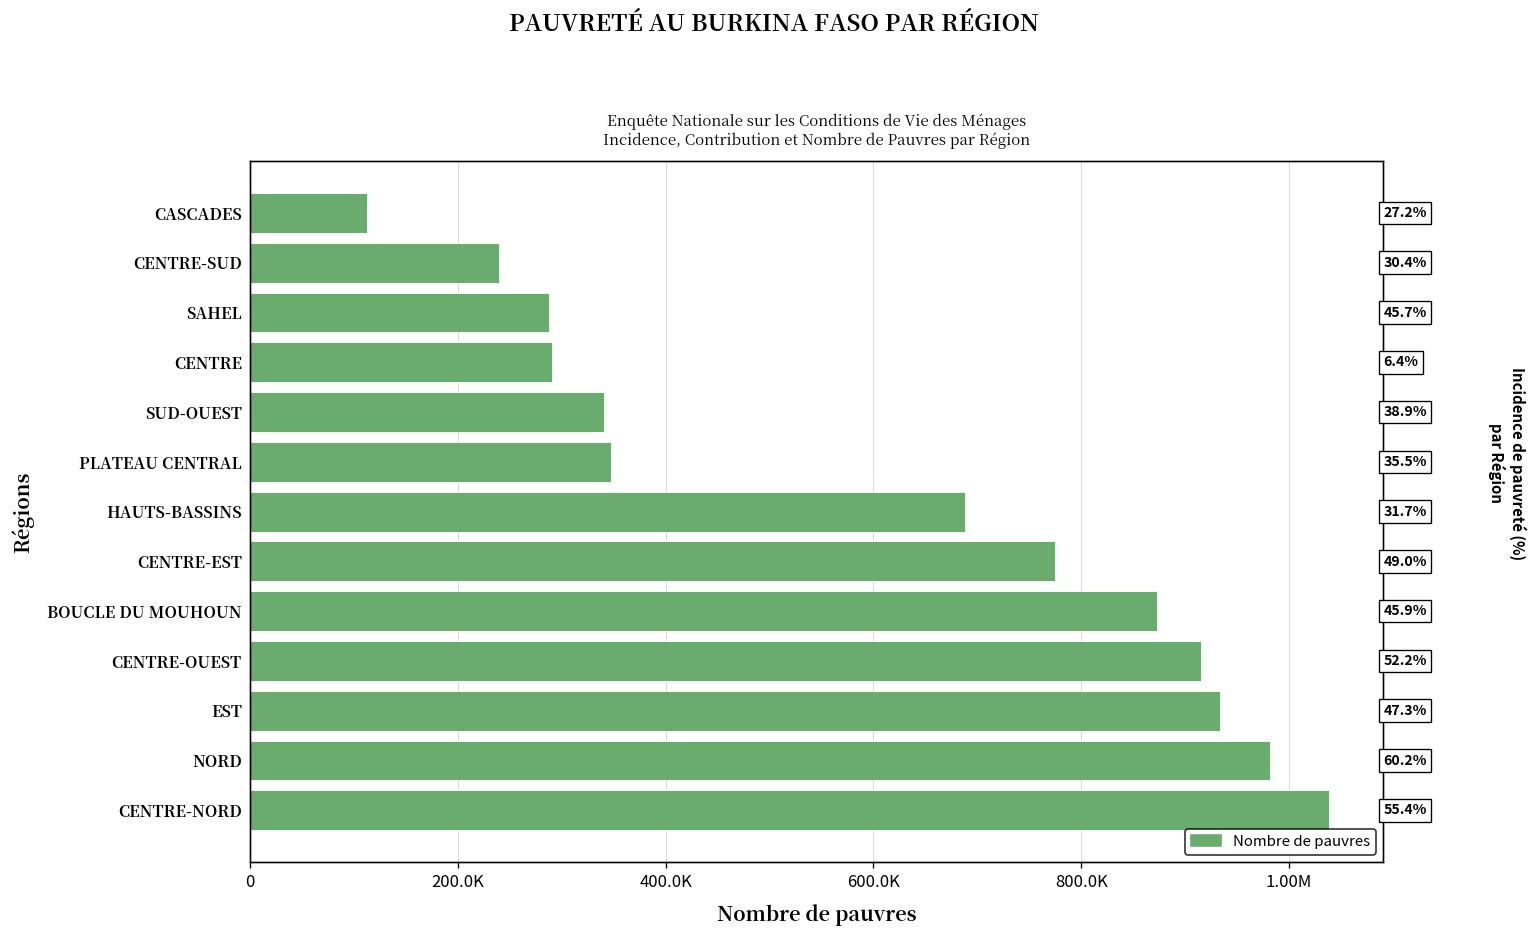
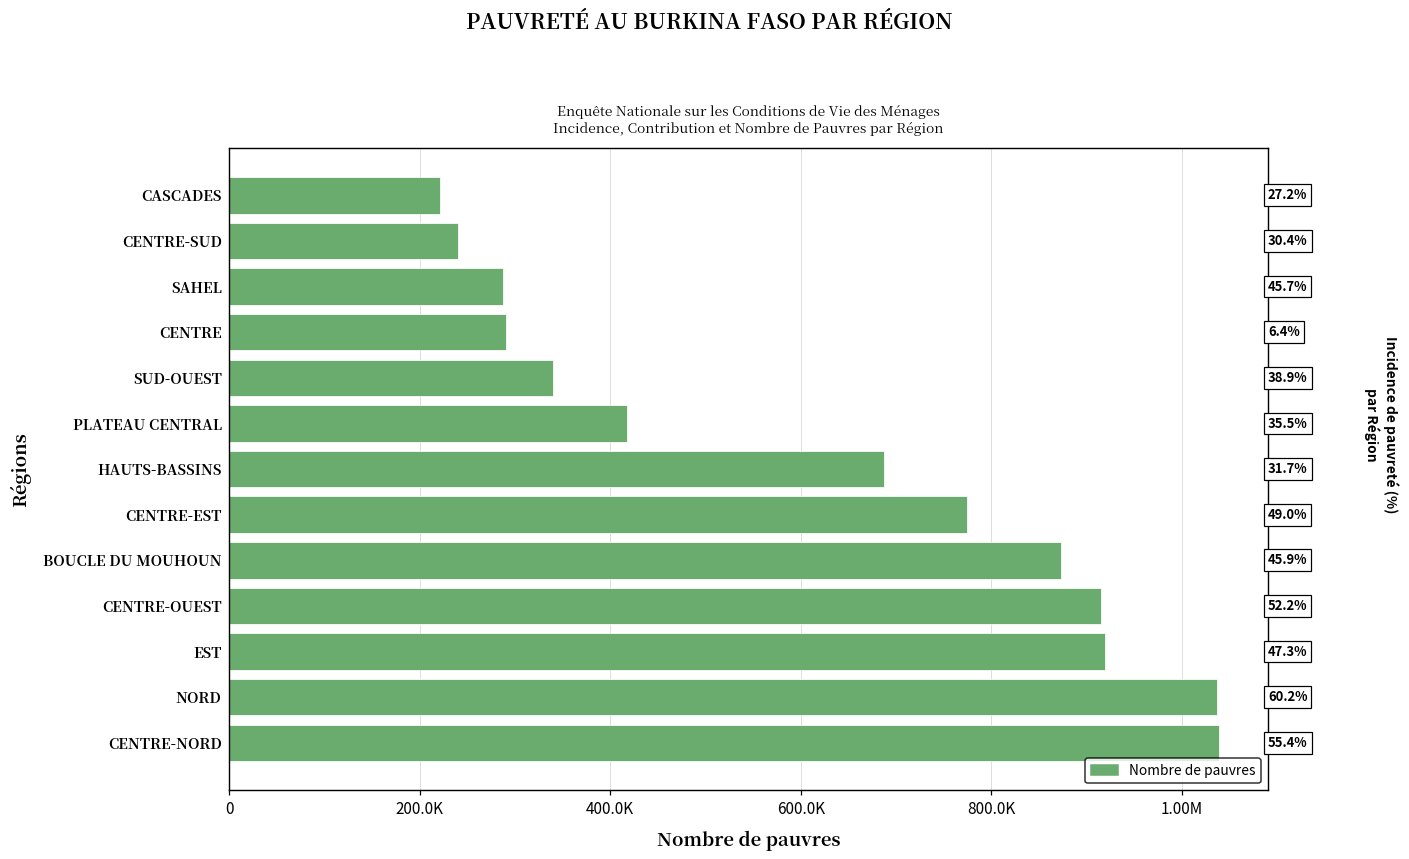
  {
-   "CASCADES": 110000,
+   "CASCADES": 220000,
    "CENTRE-SUD": 240000,
    "SAHEL": 290000,
    "CENTRE": 290000,
    "SUD-OUEST": 340000,
-   "PLATEAU CENTRAL": 350000,
+   "PLATEAU CENTRAL": 420000,
    "HAUTS-BASSINS": 690000,
    "CENTRE-EST": 770000,
    "BOUCLE DU MOUHOUN": 870000,
    "CENTRE-OUEST": 920000,
-   "EST": 930000,
-   "NORD": 980000,
+   "EST": 920000,
+   "NORD": 1040000,
    "CENTRE-NORD": 1040000
  }
